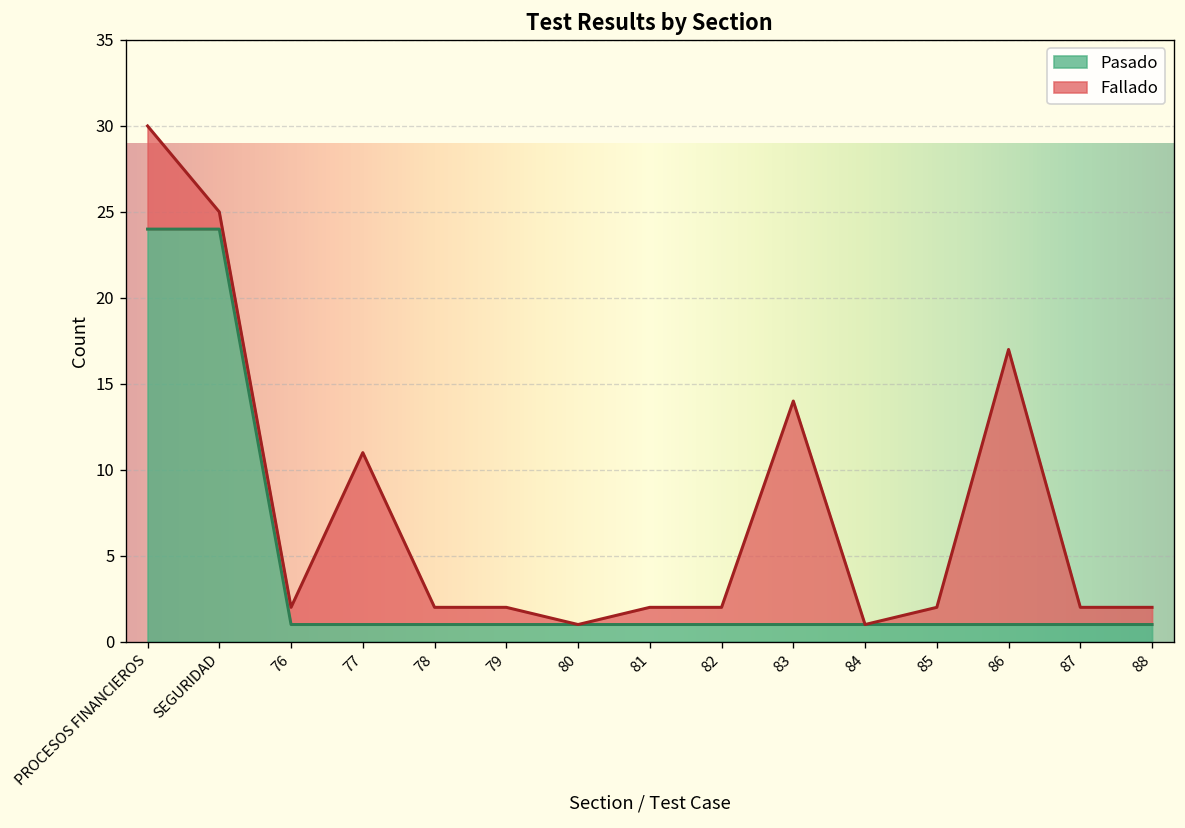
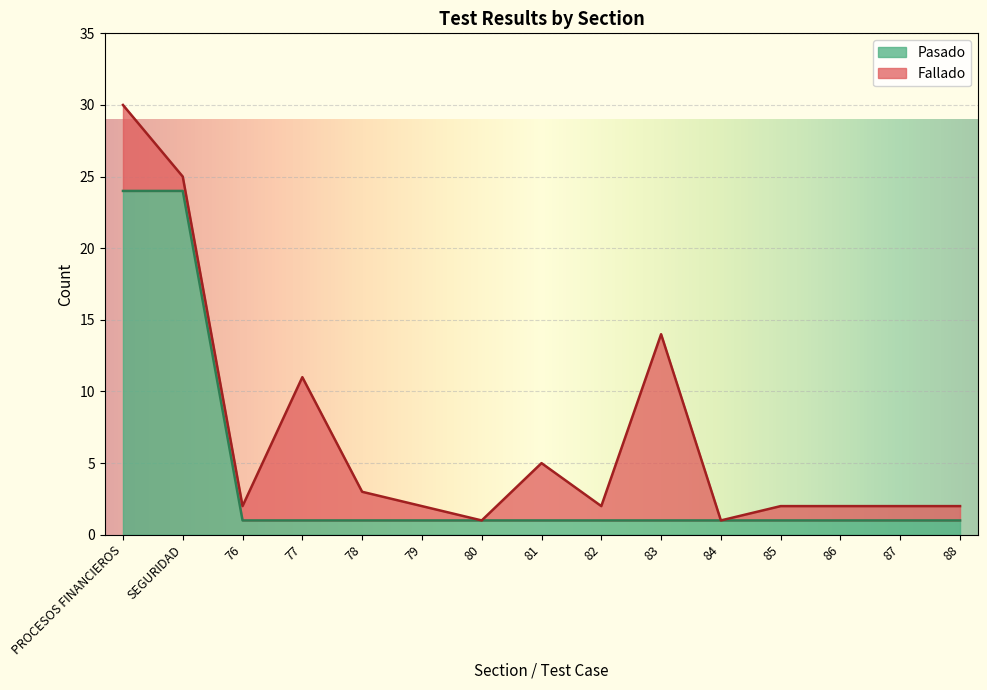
  {
    "Pasado": {
      "PROCESOS FINANCIEROS": 24,
      "SEGURIDAD": 24,
      "76": 1,
      "77": 1,
      "78": 1,
      "79": 1,
      "81": 1,
      "82": 1,
      "83": 1,
      "85": 1,
      "86": 1,
      "87": 1,
      "88": 1
    },
    "Fallado": {
      "PROCESOS FINANCIEROS": 6,
      "SEGURIDAD": 1,
      "76": 1,
      "77": 10,
-     "78": 1,
+     "78": 2,
      "79": 1,
-     "81": 1,
+     "81": 4,
      "82": 1,
      "83": 13,
      "85": 1,
-     "86": 16,
+     "86": 1,
      "87": 1,
      "88": 1
    }
  }
